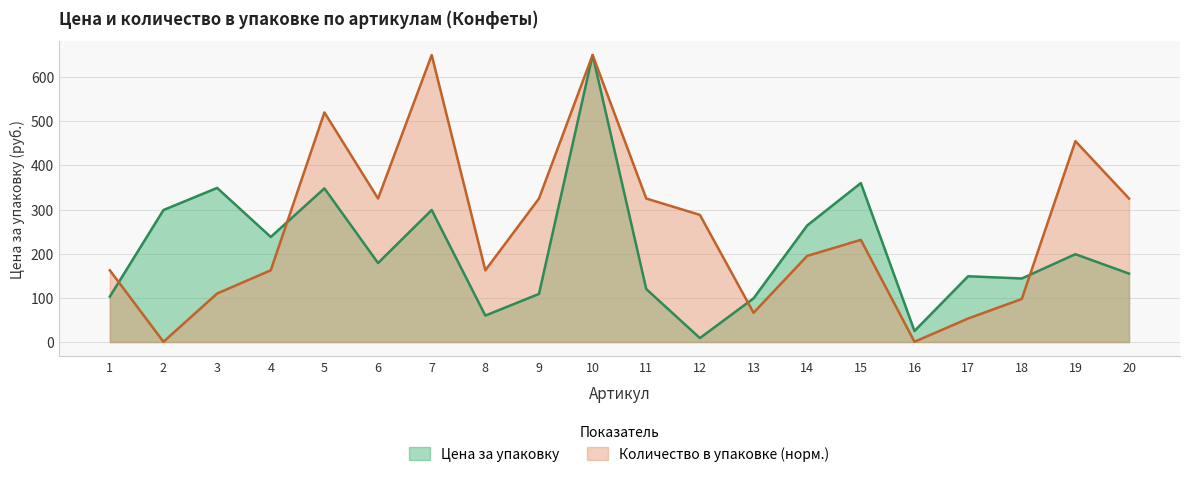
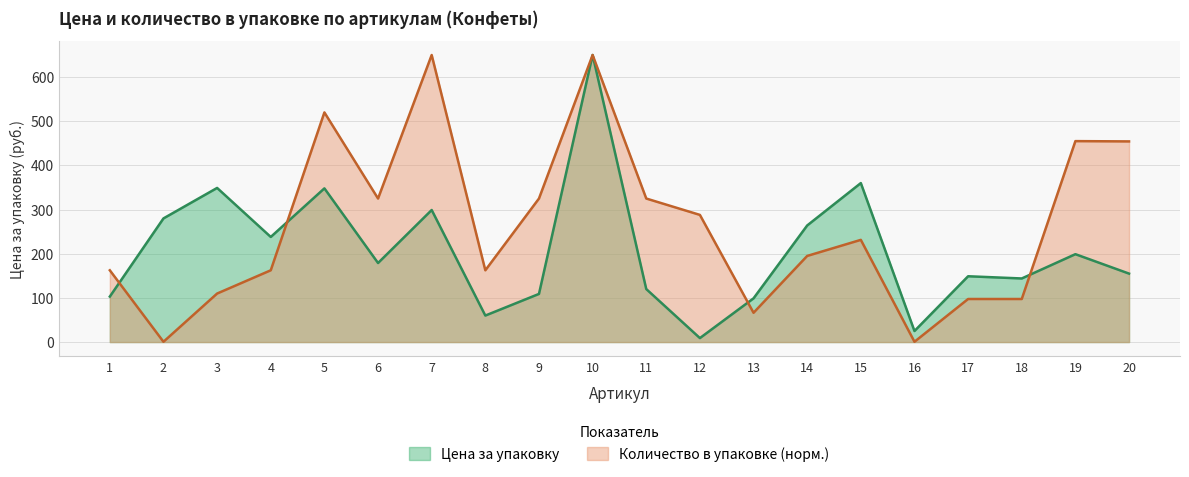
  {
    "Цена за упаковку": {
      "1": 100,
-     "2": 300,
+     "2": 280,
      "3": 350,
      "4": 240,
      "5": 350,
      "6": 180,
      "7": 300,
      "8": 60,
      "9": 110,
      "11": 120,
      "12": 10,
      "13": 100,
      "14": 260,
      "15": 360,
      "16": 30,
      "17": 150,
      "18": 140,
      "19": 200,
      "20": 160
    },
    "Количество в упаковке (норм.)": {
      "1": 160,
      "2": 0,
      "3": 110,
      "4": 160,
      "5": 520,
      "6": 330,
      "7": 650,
      "8": 160,
      "9": 330,
      "11": 330,
      "12": 290,
      "13": 70,
      "14": 200,
      "15": 230,
      "16": 0,
-     "17": 50,
+     "17": 100,
      "18": 100,
      "19": 450,
-     "20": 330
+     "20": 450
    }
  }
